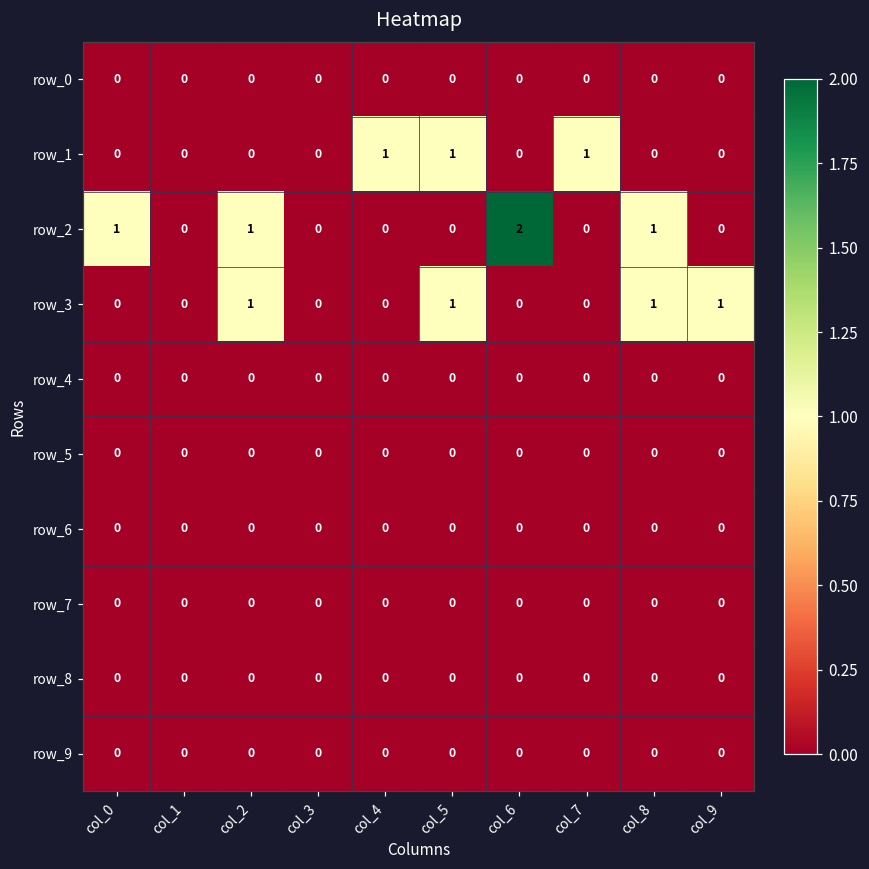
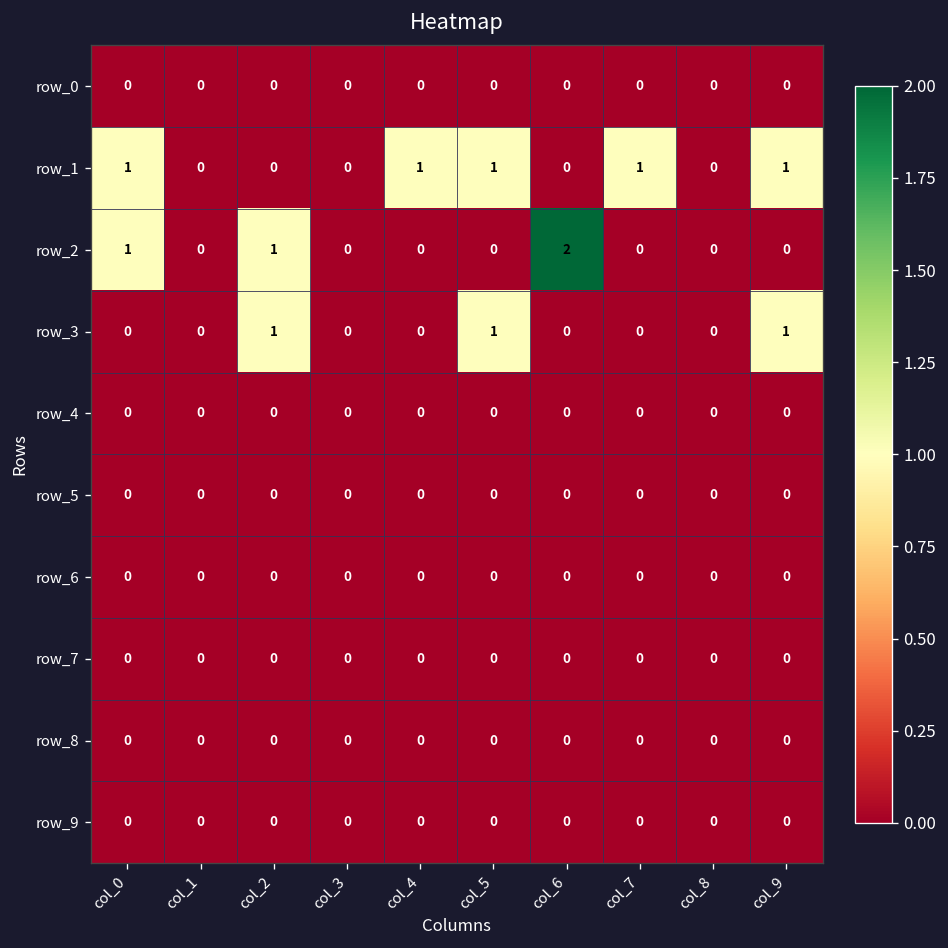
  {
    "row_0": {
      "col_0": 0,
      "col_1": 0,
      "col_2": 0,
      "col_3": 0,
      "col_4": 0,
      "col_5": 0,
      "col_6": 0,
      "col_7": 0,
      "col_8": 0,
      "col_9": 0
    },
    "row_1": {
-     "col_0": 0,
+     "col_0": 1,
      "col_1": 0,
      "col_2": 0,
      "col_3": 0,
      "col_4": 1,
      "col_5": 1,
      "col_6": 0,
      "col_7": 1,
      "col_8": 0,
-     "col_9": 0
+     "col_9": 1
    },
    "row_2": {
      "col_0": 1,
      "col_1": 0,
      "col_2": 1,
      "col_3": 0,
      "col_4": 0,
      "col_5": 0,
      "col_6": 2,
      "col_7": 0,
-     "col_8": 1,
+     "col_8": 0,
      "col_9": 0
    },
    "row_3": {
      "col_0": 0,
      "col_1": 0,
      "col_2": 1,
      "col_3": 0,
      "col_4": 0,
      "col_5": 1,
      "col_6": 0,
      "col_7": 0,
-     "col_8": 1,
+     "col_8": 0,
      "col_9": 1
    },
    "row_4": {
      "col_0": 0,
      "col_1": 0,
      "col_2": 0,
      "col_3": 0,
      "col_4": 0,
      "col_5": 0,
      "col_6": 0,
      "col_7": 0,
      "col_8": 0,
      "col_9": 0
    },
    "row_5": {
      "col_0": 0,
      "col_1": 0,
      "col_2": 0,
      "col_3": 0,
      "col_4": 0,
      "col_5": 0,
      "col_6": 0,
      "col_7": 0,
      "col_8": 0,
      "col_9": 0
    },
    "row_6": {
      "col_0": 0,
      "col_1": 0,
      "col_2": 0,
      "col_3": 0,
      "col_4": 0,
      "col_5": 0,
      "col_6": 0,
      "col_7": 0,
      "col_8": 0,
      "col_9": 0
    },
    "row_7": {
      "col_0": 0,
      "col_1": 0,
      "col_2": 0,
      "col_3": 0,
      "col_4": 0,
      "col_5": 0,
      "col_6": 0,
      "col_7": 0,
      "col_8": 0,
      "col_9": 0
    },
    "row_8": {
      "col_0": 0,
      "col_1": 0,
      "col_2": 0,
      "col_3": 0,
      "col_4": 0,
      "col_5": 0,
      "col_6": 0,
      "col_7": 0,
      "col_8": 0,
      "col_9": 0
    },
    "row_9": {
      "col_0": 0,
      "col_1": 0,
      "col_2": 0,
      "col_3": 0,
      "col_4": 0,
      "col_5": 0,
      "col_6": 0,
      "col_7": 0,
      "col_8": 0,
      "col_9": 0
    }
  }
